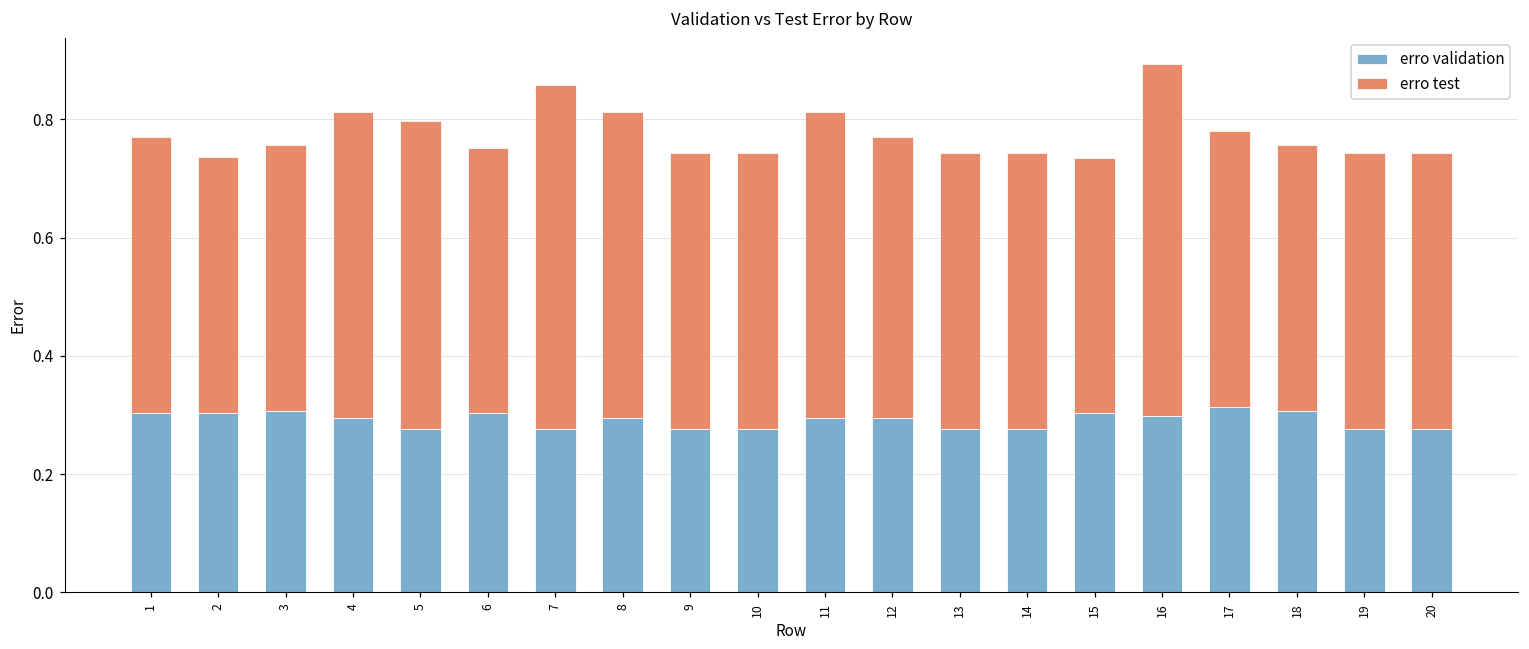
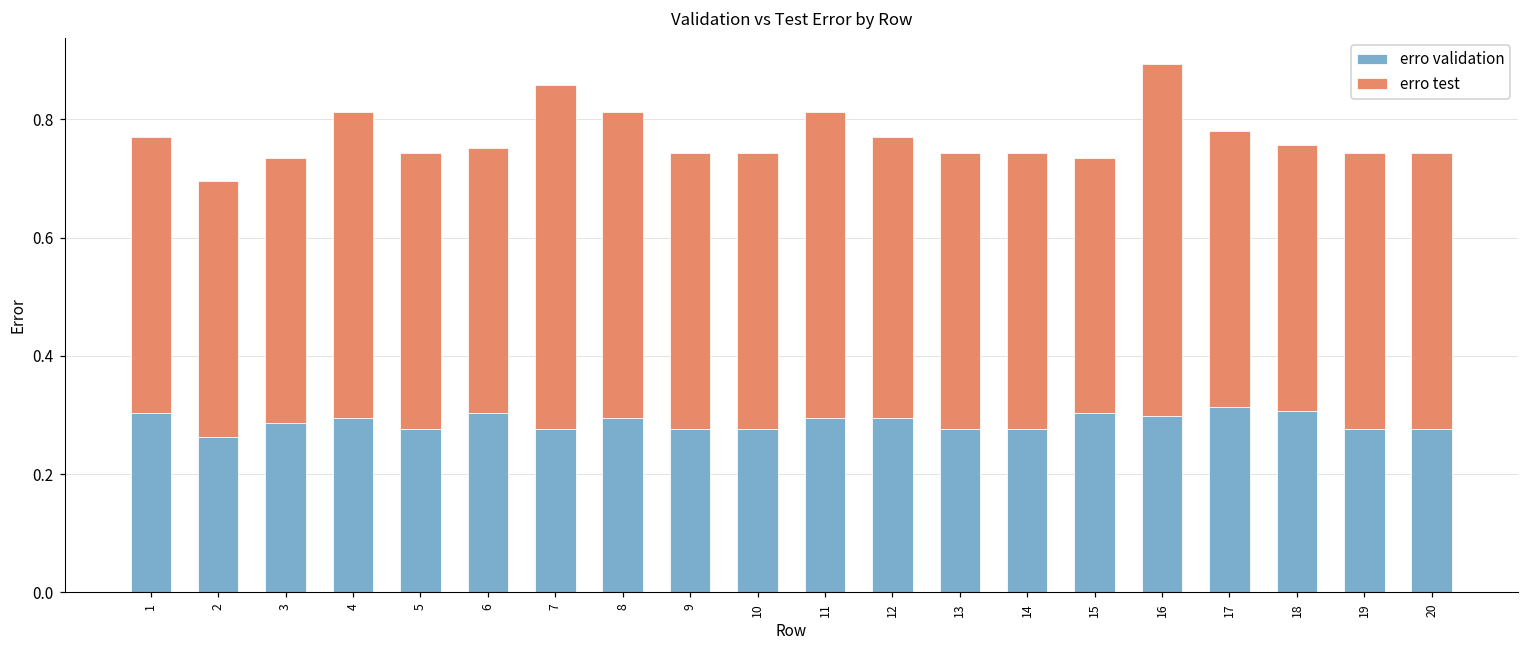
  {
    "erro validation": {
      "1": 0.30,
-     "2": 0.30,
-     "3": 0.31,
+     "2": 0.26,
+     "3": 0.29,
      "4": 0.29,
      "5": 0.28,
      "6": 0.30,
      "7": 0.28,
      "8": 0.29,
      "9": 0.28,
      "10": 0.28,
      "11": 0.29,
      "12": 0.29,
      "13": 0.28,
      "14": 0.28,
      "15": 0.30,
      "16": 0.30,
      "17": 0.31,
      "18": 0.31,
      "19": 0.28,
      "20": 0.28
    },
    "erro test": {
      "1": 0.47,
      "2": 0.43,
      "3": 0.45,
      "4": 0.52,
-     "5": 0.52,
+     "5": 0.47,
      "6": 0.45,
      "7": 0.58,
      "8": 0.52,
      "9": 0.47,
      "10": 0.47,
      "11": 0.52,
      "12": 0.48,
      "13": 0.47,
      "14": 0.47,
      "15": 0.43,
      "16": 0.60,
      "17": 0.47,
      "18": 0.45,
      "19": 0.47,
      "20": 0.47
    }
  }
